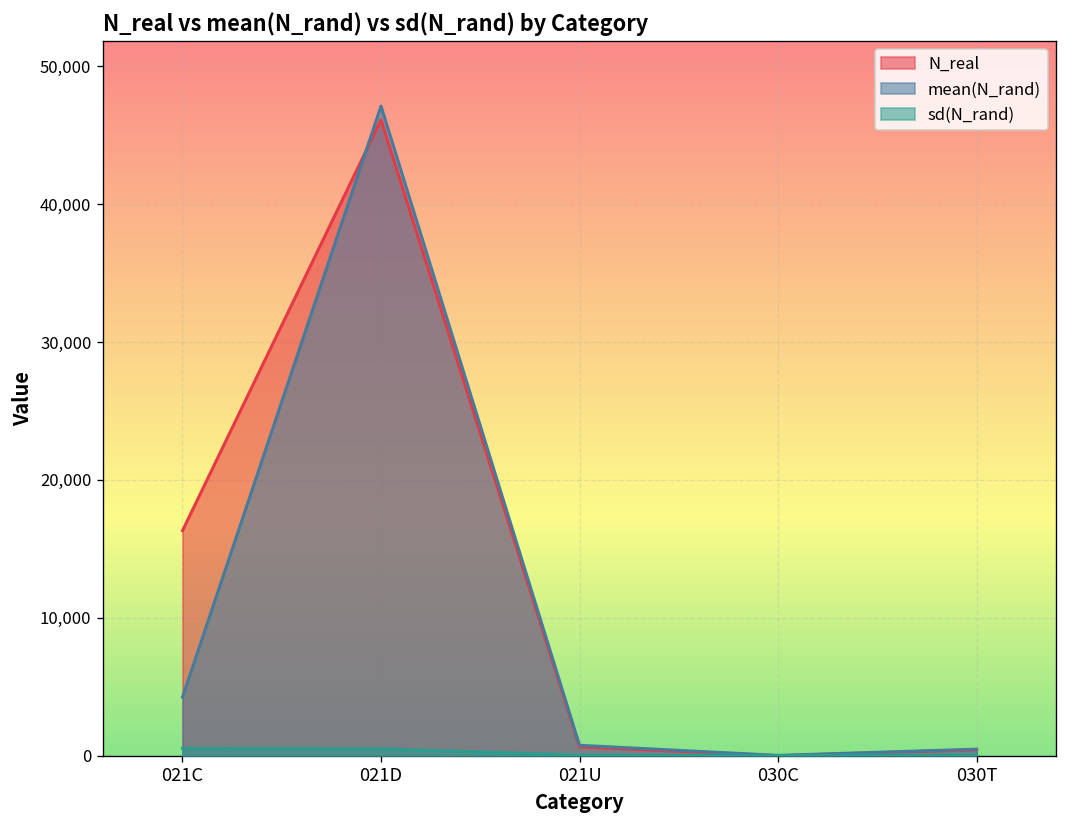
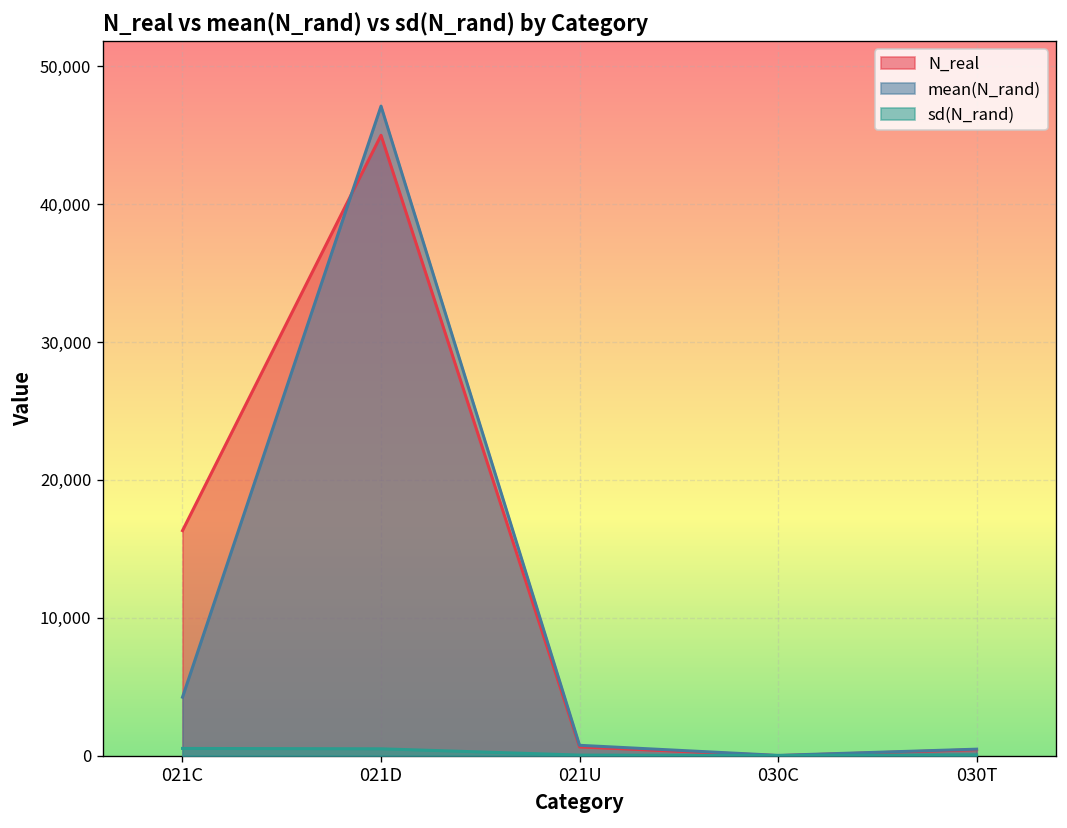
  {
    "N_real": {
      "021C": "16,300",
-     "021D": "46,100"
+     "021D": "45,000"
    }
  }
